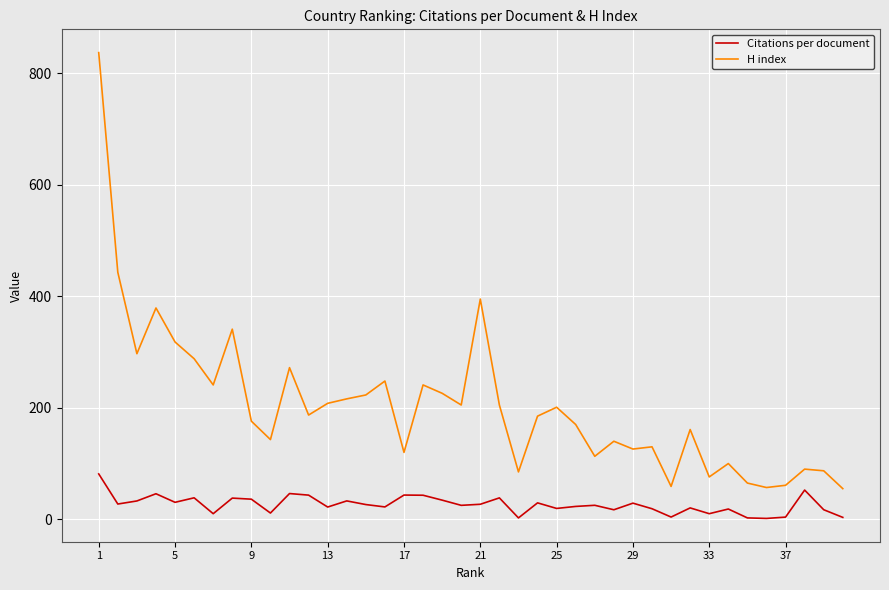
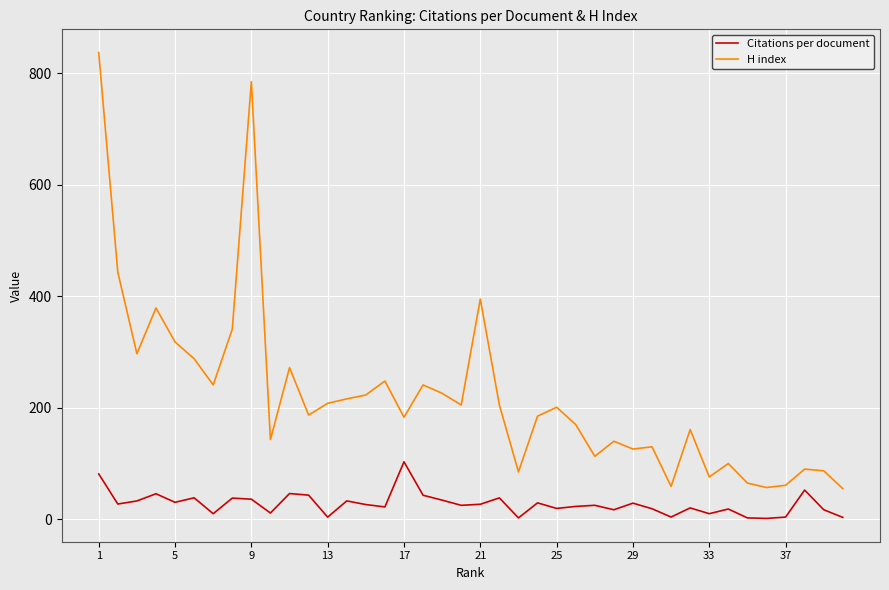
  {
    "Citations per document": {
      "1": 80,
      "5": 30,
      "9": 40,
-     "13": 20,
-     "17": 40,
+     "13": 0,
+     "17": 100,
      "21": 30,
      "25": 20,
      "29": 30,
      "33": 10,
      "37": 0
    },
    "H index": {
      "1": 840,
      "5": 320,
-     "9": 180,
+     "9": 790,
      "13": 210,
-     "17": 120,
+     "17": 180,
      "21": 400,
      "25": 200,
      "29": 130,
      "33": 80,
      "37": 60
    }
  }
